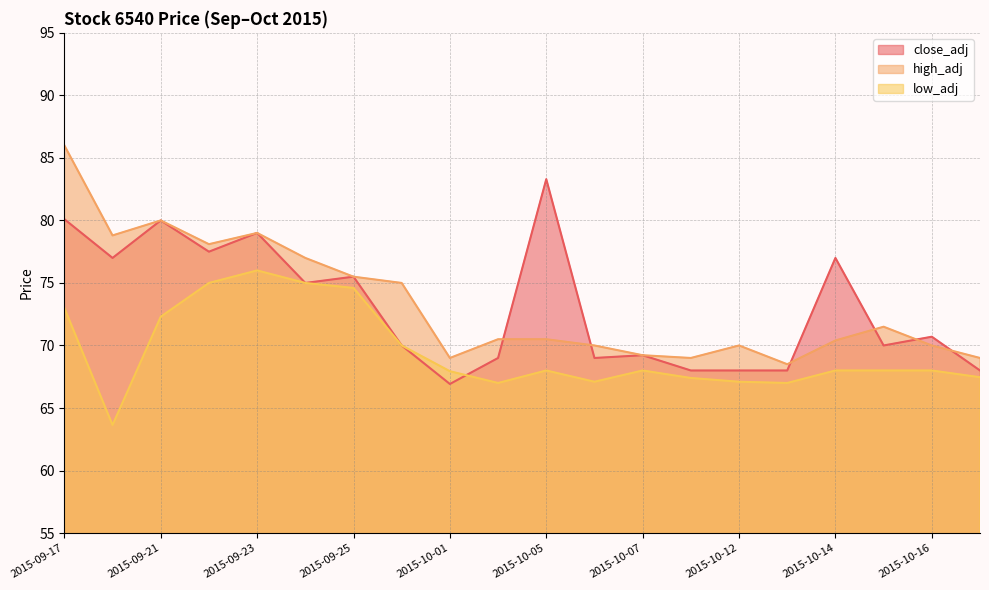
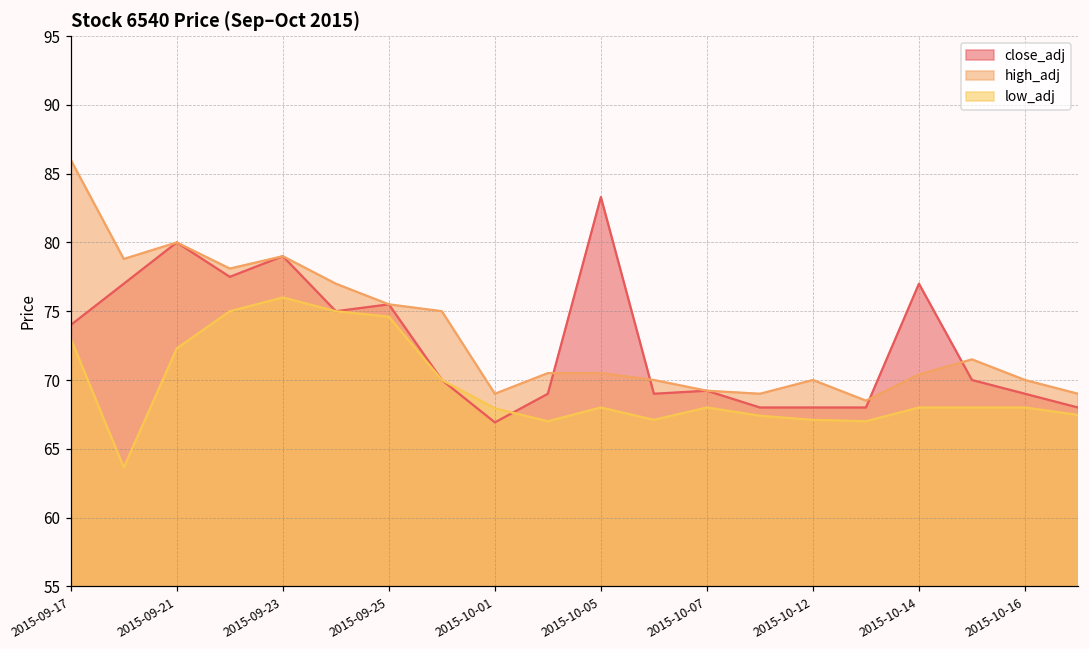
  {
    "close_adj": {
-     "2015-09-17": 80.1,
+     "2015-09-17": 74.0,
      "2015-10-01": 66.9,
      "2015-10-05": 83.3,
      "2015-10-12": 68.0,
      "2015-10-14": 77.0,
-     "2015-10-16": 70.7
+     "2015-10-16": 69.0
    }
  }
